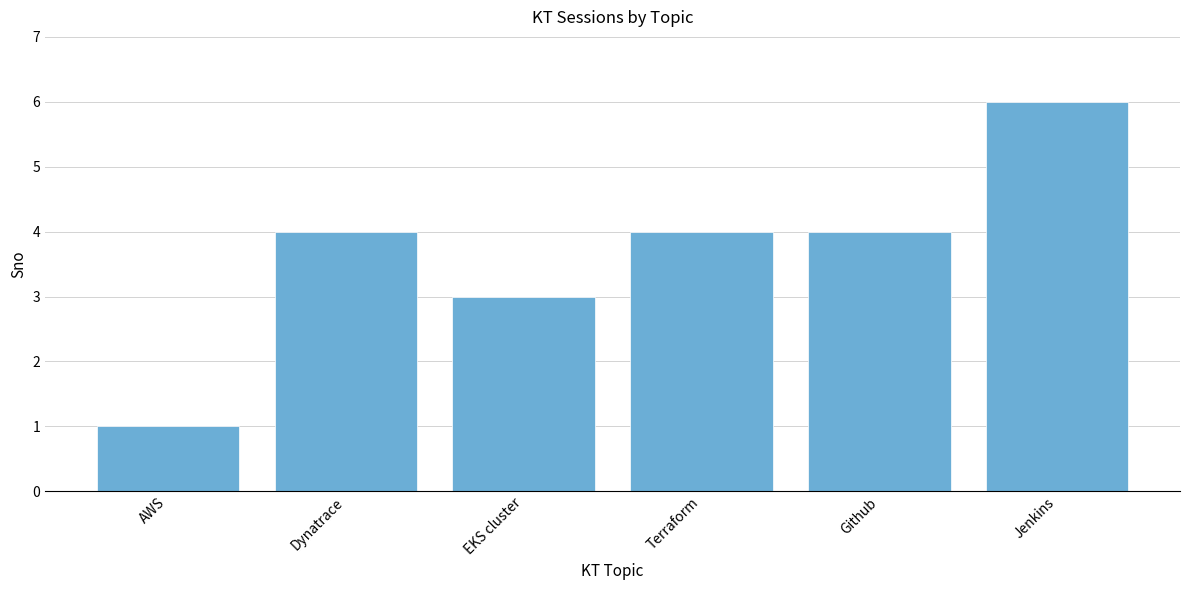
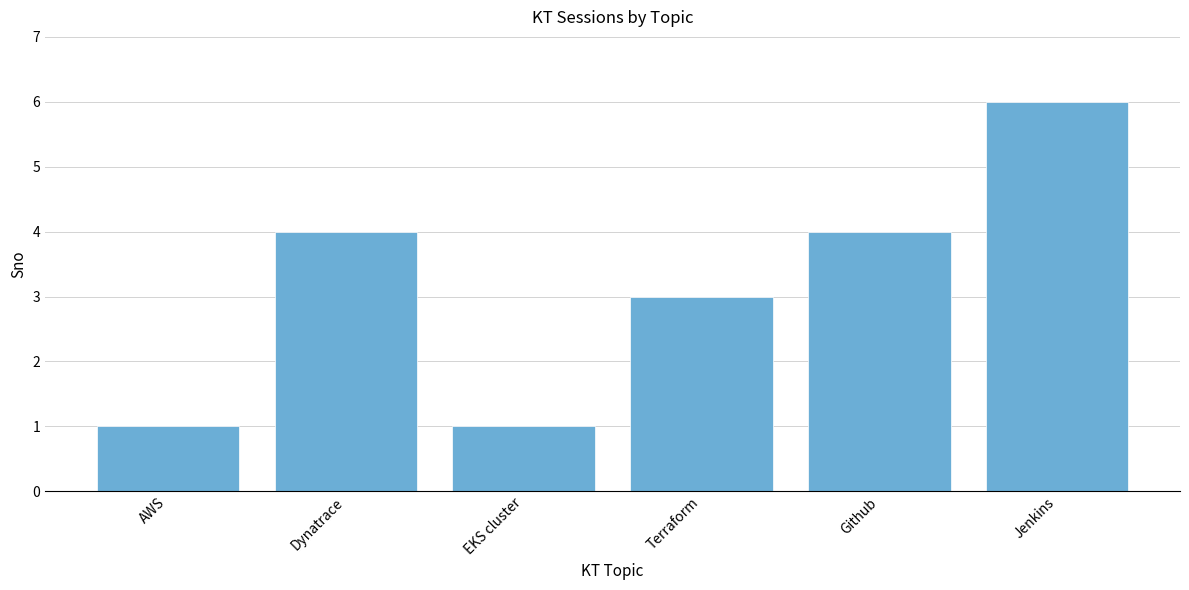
  {
    "AWS": 1,
    "Dynatrace": 4,
-   "EKS cluster": 3,
-   "Terraform": 4,
+   "EKS cluster": 1,
+   "Terraform": 3,
    "Github": 4,
    "Jenkins": 6
  }
